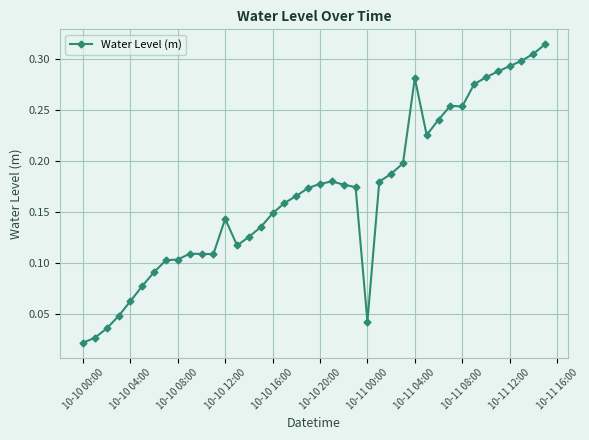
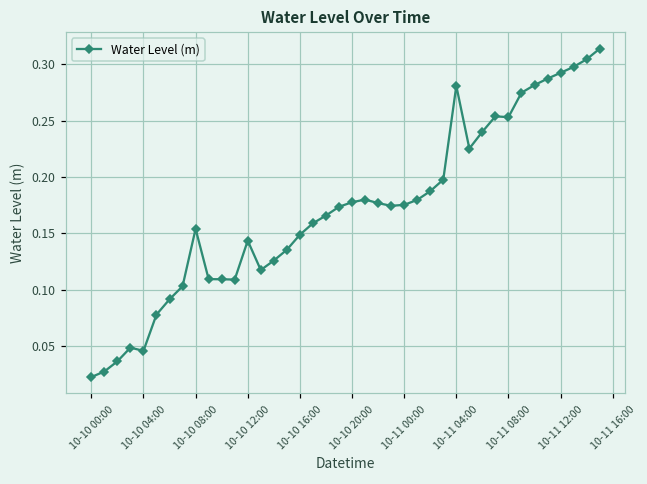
  {
    "10-10 00:00": 0.022,
-   "10-10 04:00": 0.063,
-   "10-10 08:00": 0.104,
+   "10-10 04:00": 0.046,
+   "10-10 08:00": 0.154,
    "10-10 12:00": 0.144,
    "10-10 16:00": 0.149,
    "10-10 20:00": 0.178,
-   "10-11 00:00": 0.043,
+   "10-11 00:00": 0.175,
    "10-11 04:00": 0.281,
    "10-11 08:00": 0.253,
    "10-11 12:00": 0.293
  }
